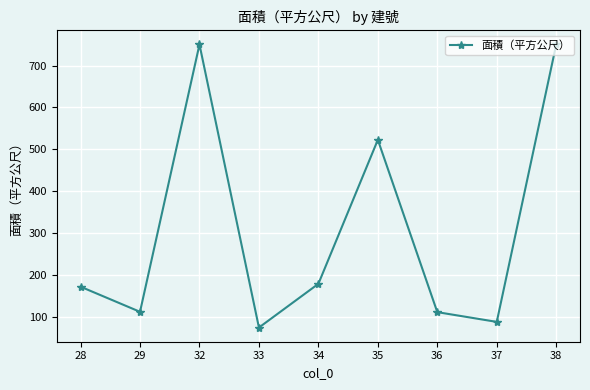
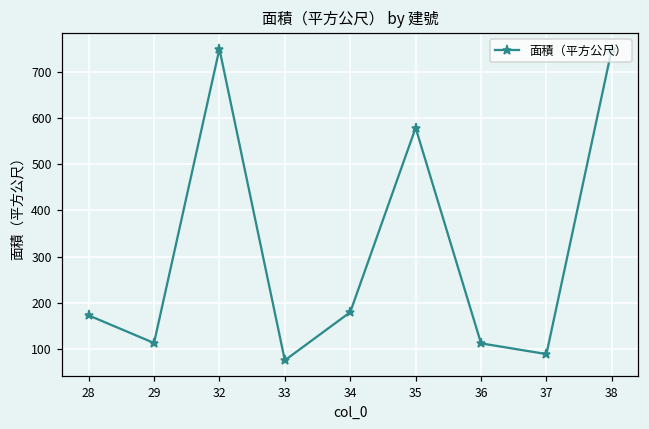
  {
    "28": 170,
    "29": 110,
    "32": 750,
    "33": 80,
    "34": 180,
-   "35": 520,
+   "35": 580,
    "36": 110,
    "37": 90
  }
